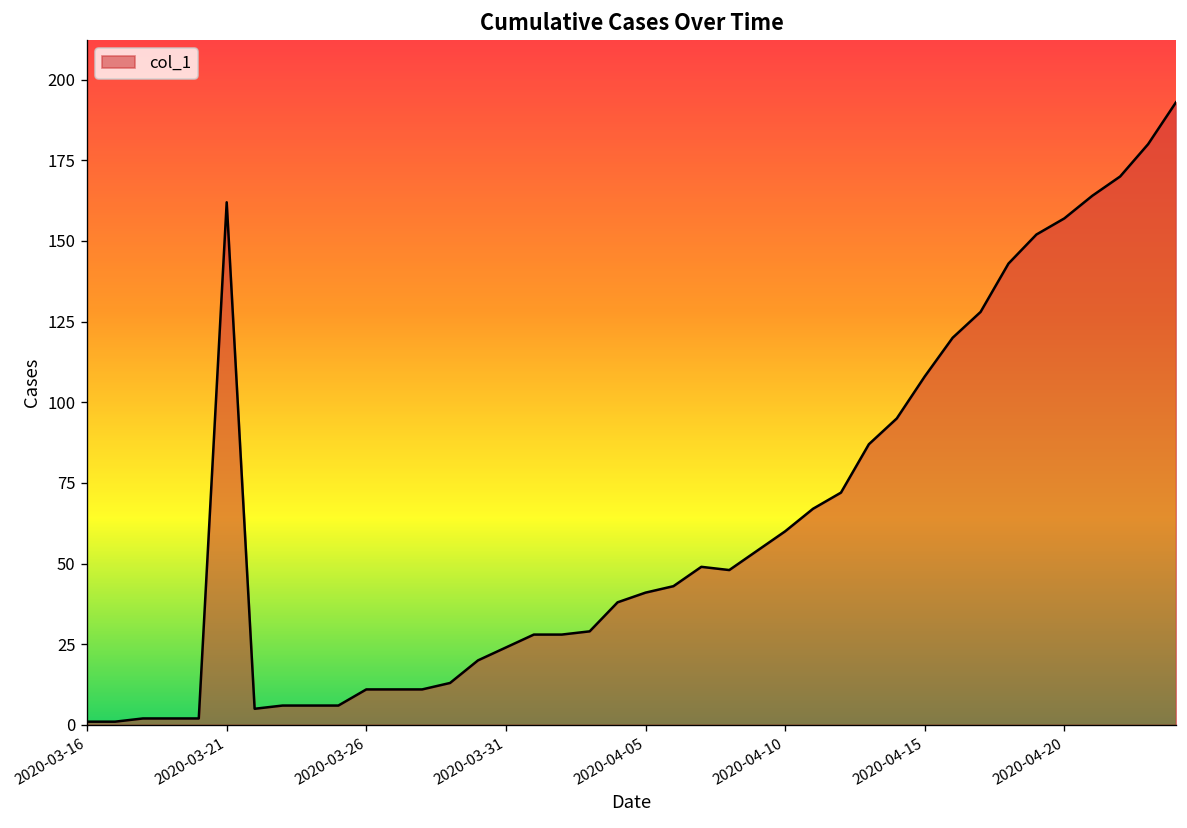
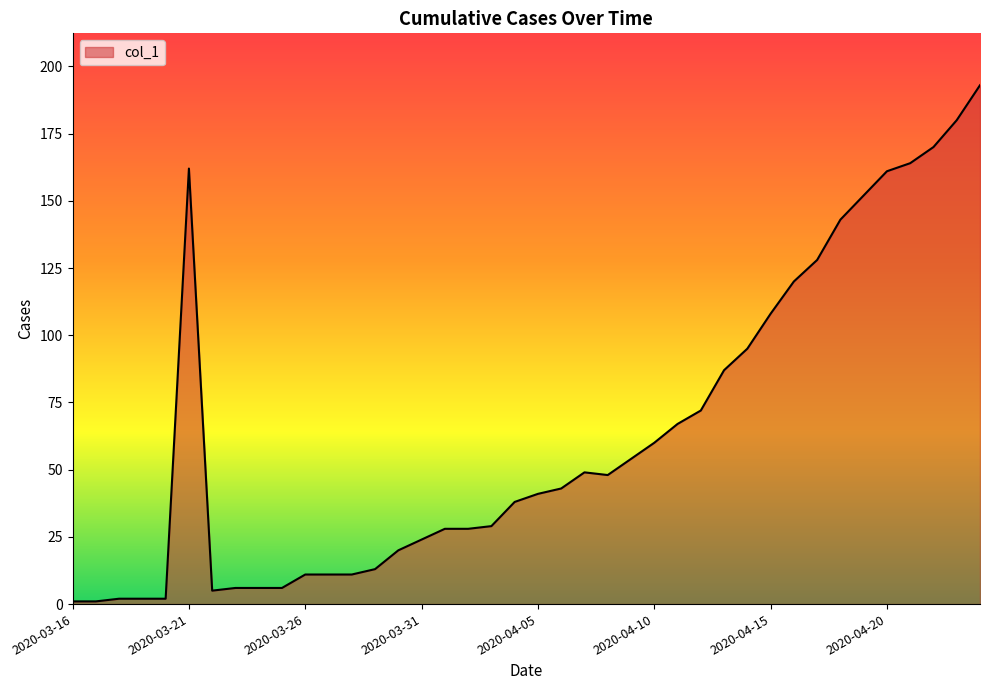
  {
    "2020-03-16": 1,
    "2020-03-21": 162,
    "2020-03-26": 11,
    "2020-03-31": 24,
    "2020-04-05": 41,
    "2020-04-10": 60,
    "2020-04-15": 108,
-   "2020-04-20": 157
+   "2020-04-20": 161
  }
